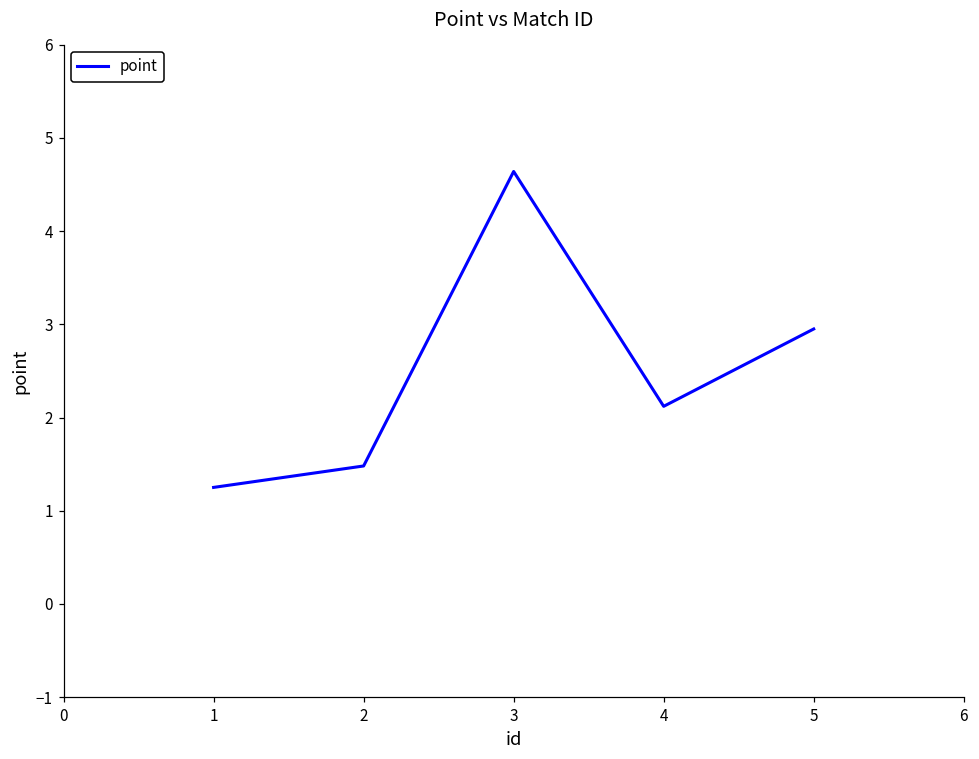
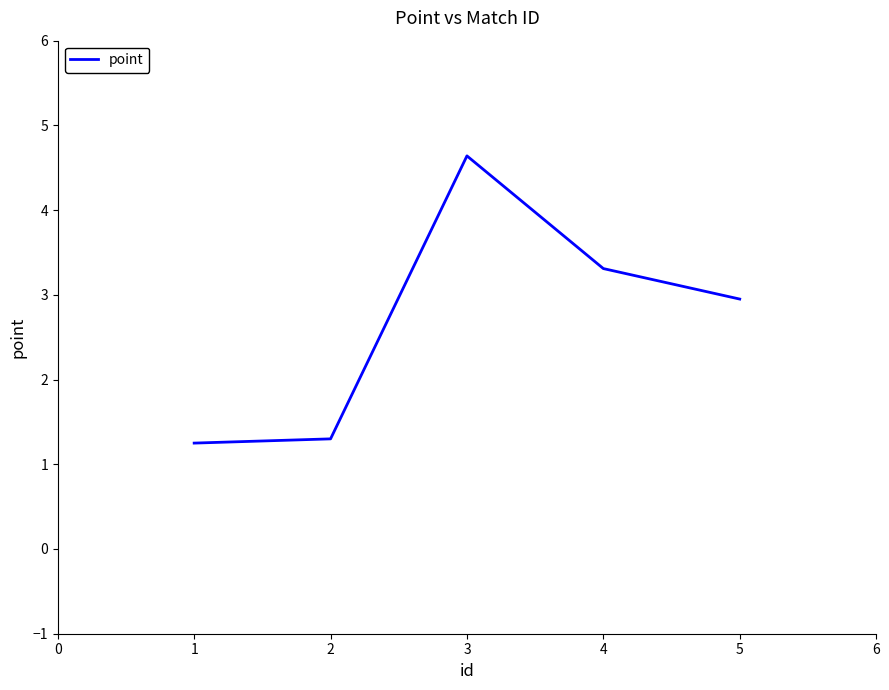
  {
    "1": 1.3,
-   "2": 1.5,
+   "2": 1.3,
    "3": 4.6,
-   "4": 2.1,
+   "4": 3.3,
    "5": 3.0
  }
